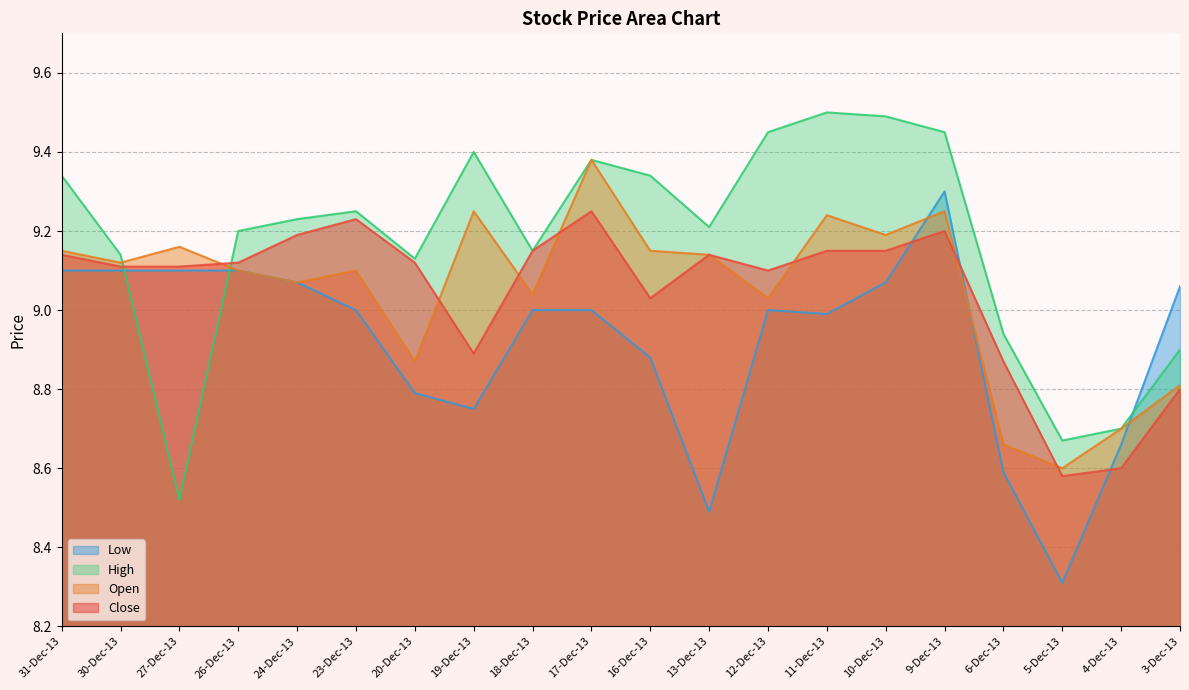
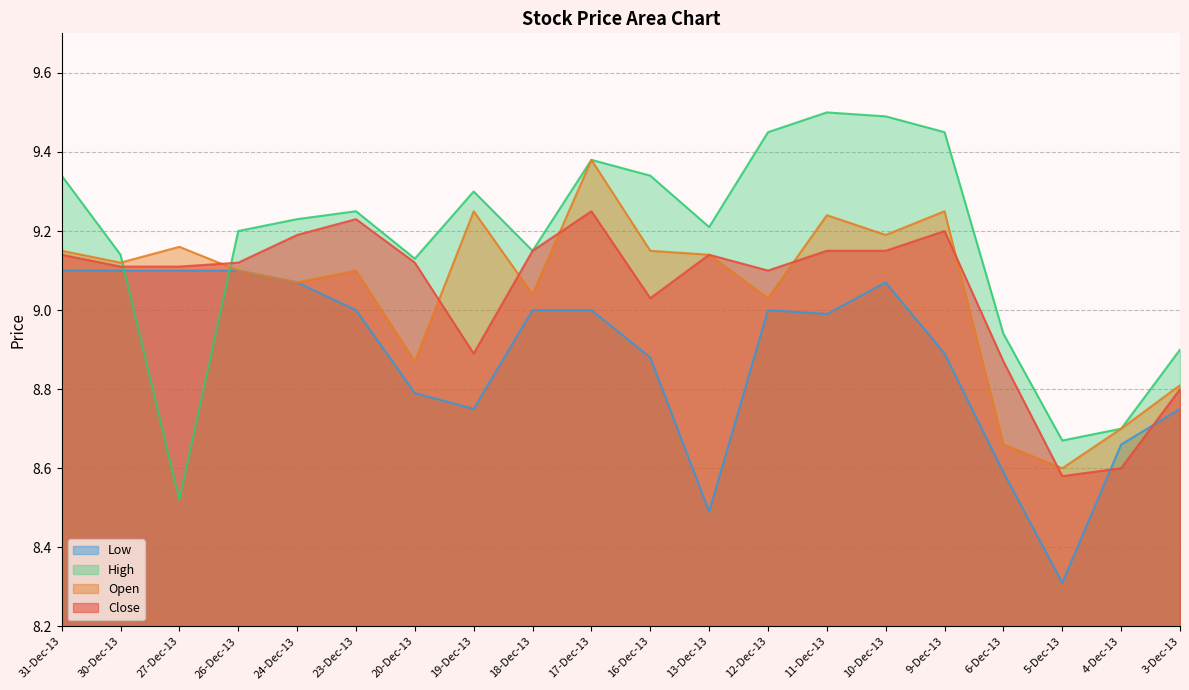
  {
    "Low": {
      "31-Dec-13": 9.10,
      "30-Dec-13": 9.10,
      "27-Dec-13": 9.10,
      "23-Dec-13": 9.00,
      "20-Dec-13": 8.79,
      "19-Dec-13": 8.75,
      "18-Dec-13": 9.00,
      "17-Dec-13": 9.00,
      "16-Dec-13": 8.88,
      "13-Dec-13": 8.49,
      "12-Dec-13": 9.00,
      "11-Dec-13": 8.99,
      "10-Dec-13": 9.07,
-     "9-Dec-13": 9.30,
+     "9-Dec-13": 8.89,
      "6-Dec-13": 8.59,
      "5-Dec-13": 8.31,
      "4-Dec-13": 8.66,
-     "3-Dec-13": 9.06
+     "3-Dec-13": 8.75
    },
    "High": {
      "31-Dec-13": 9.34,
      "30-Dec-13": 9.14,
      "27-Dec-13": 8.52,
      "26-Dec-13": 9.2,
      "24-Dec-13": 9.23,
      "23-Dec-13": 9.25,
      "20-Dec-13": 9.13,
-     "19-Dec-13": 9.4,
+     "19-Dec-13": 9.3,
      "16-Dec-13": 9.34,
      "13-Dec-13": 9.21,
      "12-Dec-13": 9.45,
      "11-Dec-13": 9.5,
      "10-Dec-13": 9.49,
      "9-Dec-13": 9.45,
      "6-Dec-13": 8.94,
      "5-Dec-13": 8.67,
      "3-Dec-13": 8.9
    }
  }
